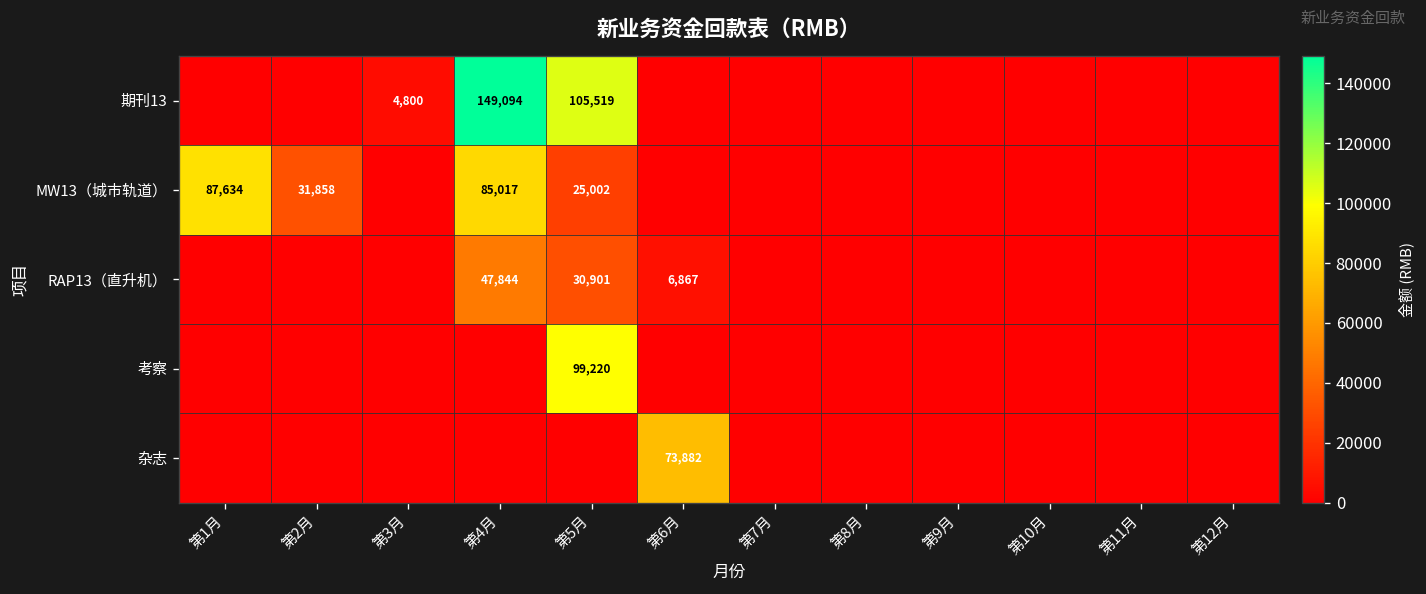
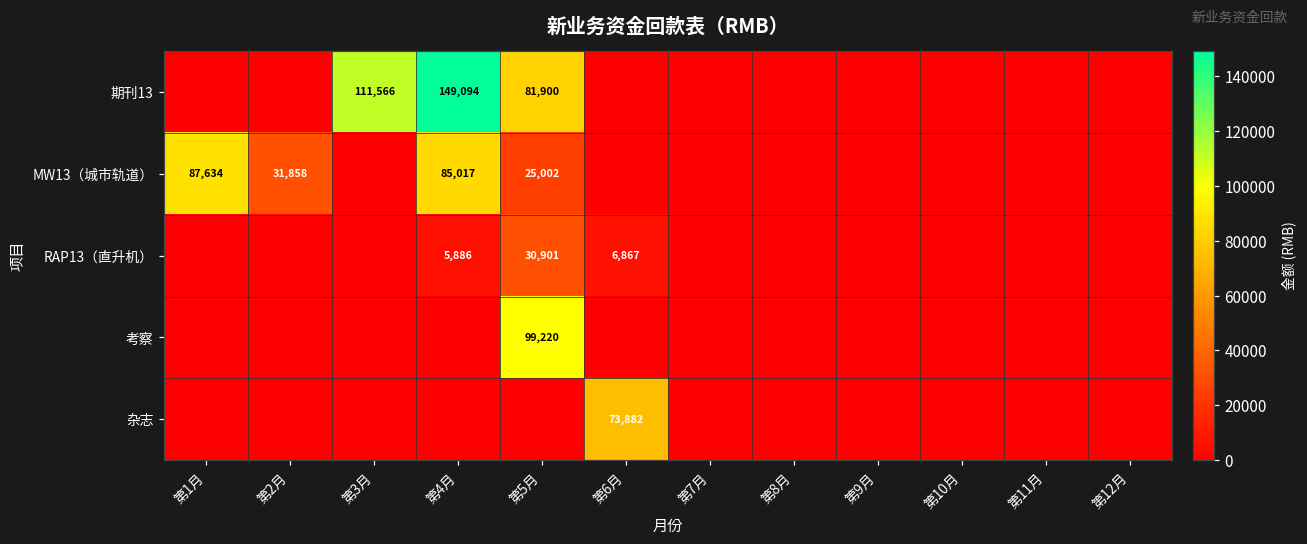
  {
    "期刊13": {
-     "第3月": "4,800",
+     "第3月": "111,566",
      "第4月": "149,094",
-     "第5月": "105,519"
+     "第5月": "81,900"
    },
    "MW13（城市轨道）": {
      "第1月": "87,634",
      "第2月": "31,858",
      "第4月": "85,017",
      "第5月": "25,002"
    },
    "RAP13（直升机）": {
-     "第4月": "47,844",
+     "第4月": "5,886",
      "第5月": "30,901",
      "第6月": "6,867"
    },
    "考察": {
      "第5月": "99,220"
    },
    "杂志": {
      "第6月": "73,882"
    }
  }
